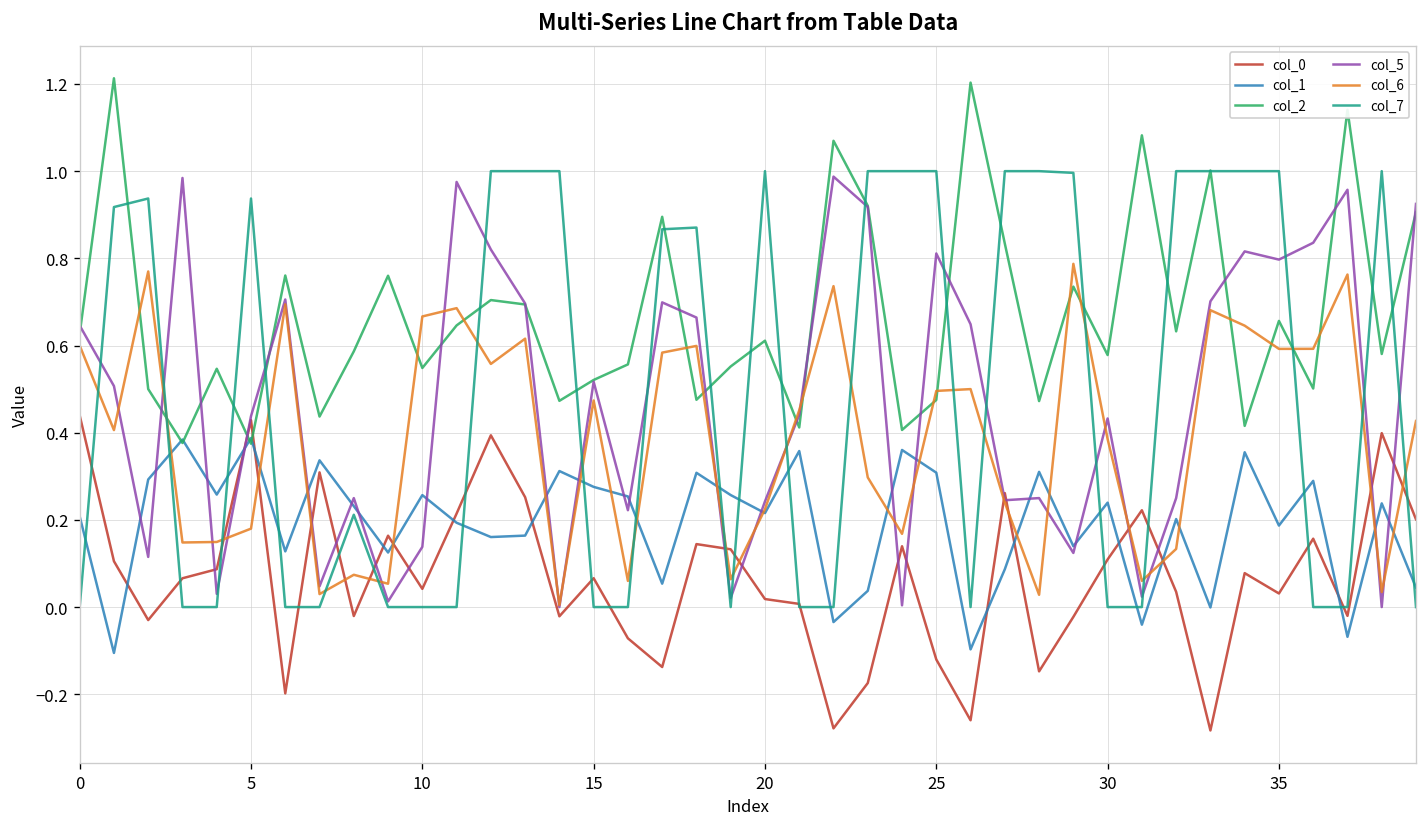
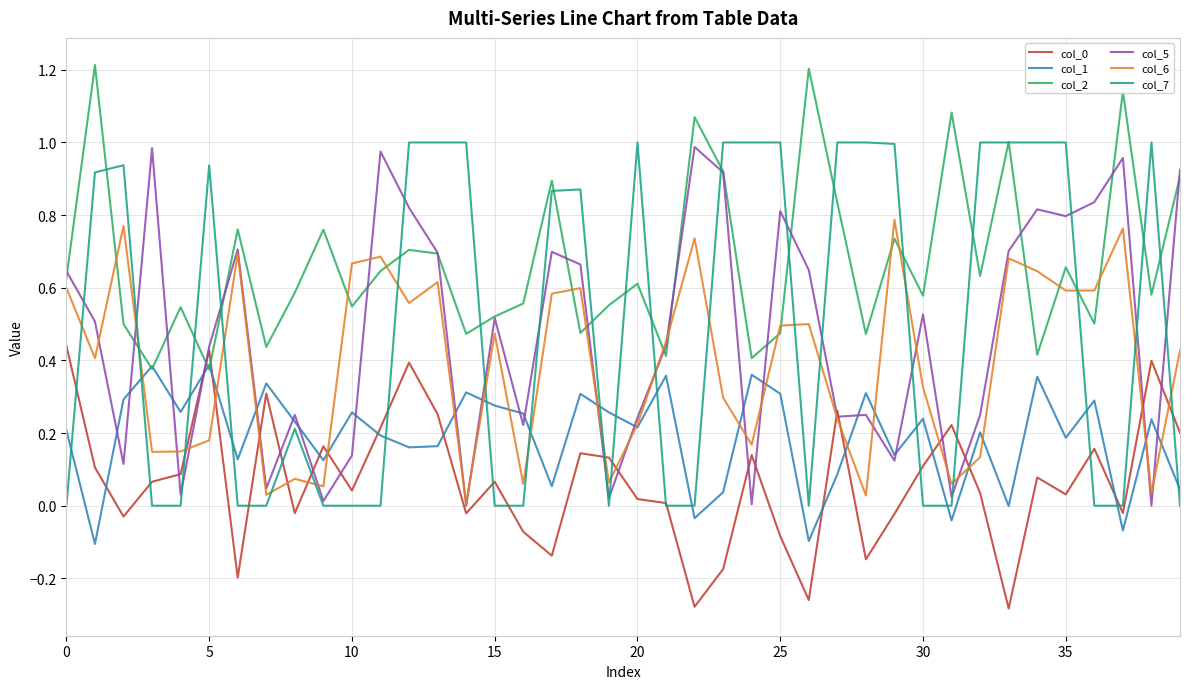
  {
    "col_0": {
      "0": 0.44,
      "5": 0.43,
      "10": 0.04,
      "15": 0.07,
      "20": 0.02,
-     "25": -0.12,
+     "25": -0.08,
      "30": 0.11,
      "35": 0.03
    },
    "col_1": {
      "0": 0.21,
      "5": 0.39,
      "10": 0.26,
      "15": 0.28,
      "20": 0.22,
      "25": 0.31,
      "30": 0.24,
      "35": 0.19
    },
    "col_5": {
      "0": 0.65,
      "5": 0.44,
      "10": 0.14,
      "20": 0.24,
      "25": 0.81,
-     "30": 0.43,
+     "30": 0.53,
      "35": 0.80
    },
    "col_6": {
      "0": 0.60,
      "5": 0.18,
      "10": 0.67,
      "15": 0.47,
      "20": 0.22,
      "25": 0.50,
-     "30": 0.39,
+     "30": 0.33,
      "35": 0.59
    }
  }
